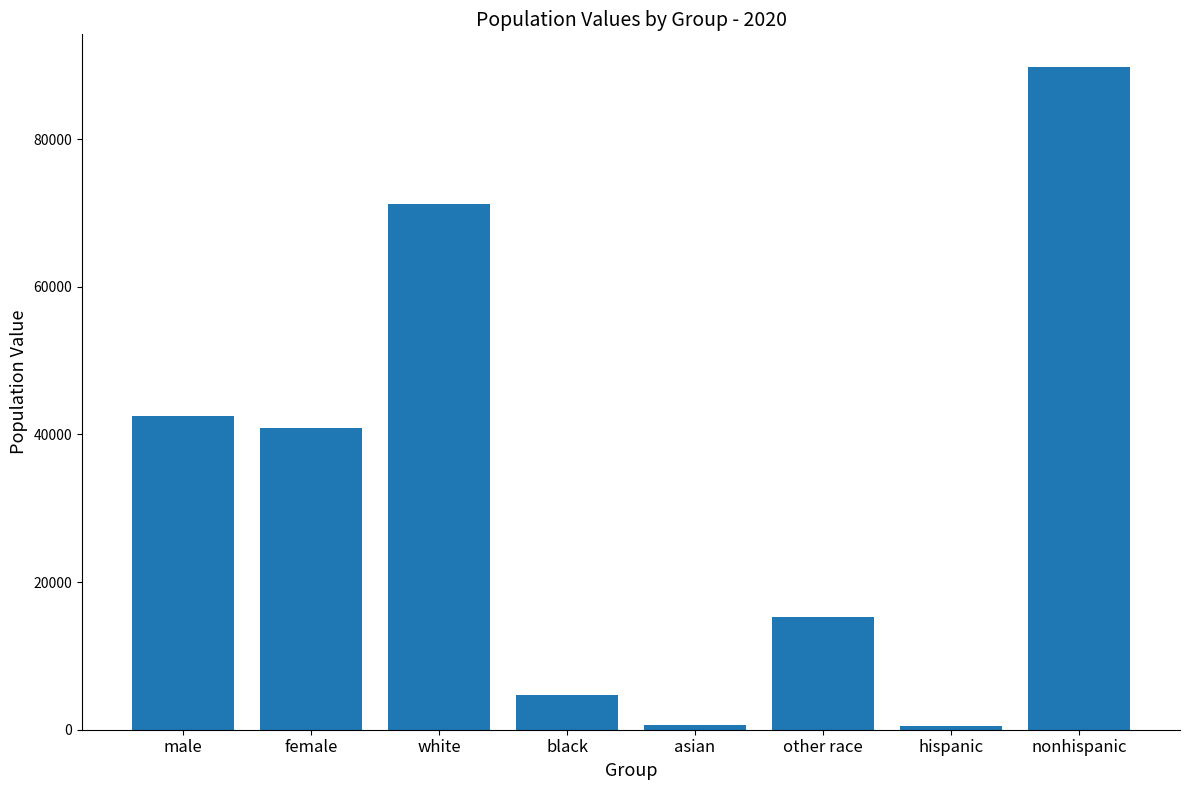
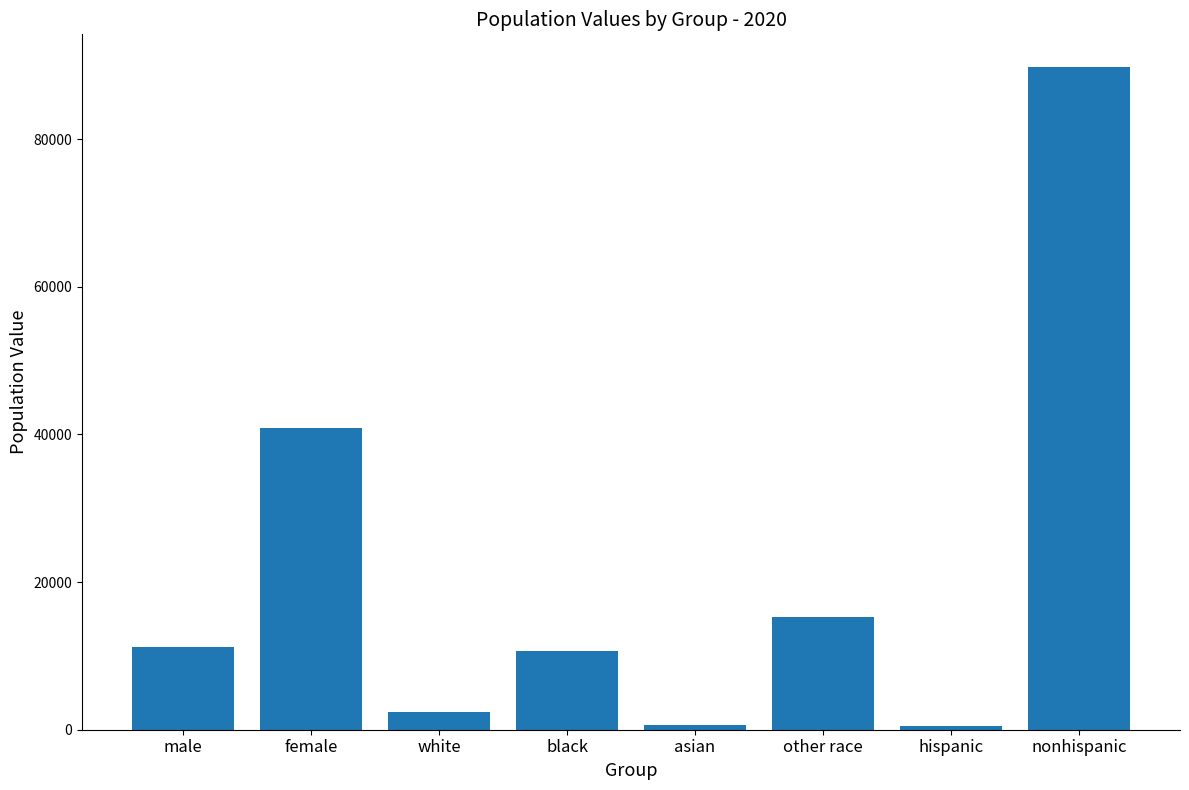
  {
-   "male": 42000,
+   "male": 11000,
    "female": 41000,
-   "white": 71000,
-   "black": 5000,
+   "white": 2000,
+   "black": 11000,
    "asian": 1000,
    "other race": 15000,
    "hispanic": 0,
    "nonhispanic": 90000
  }
